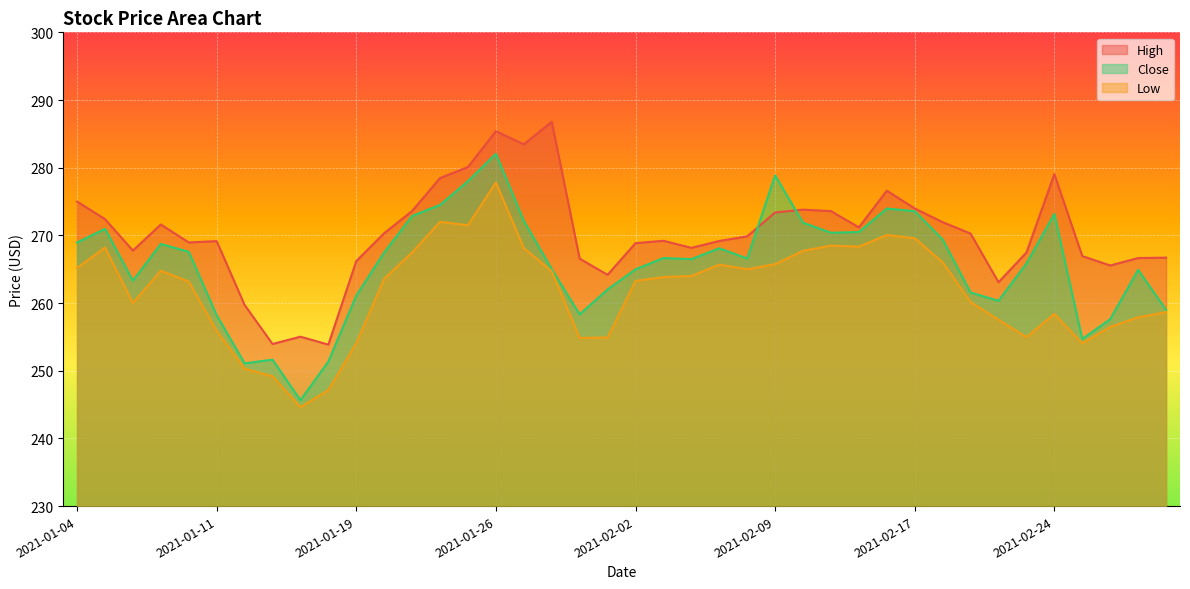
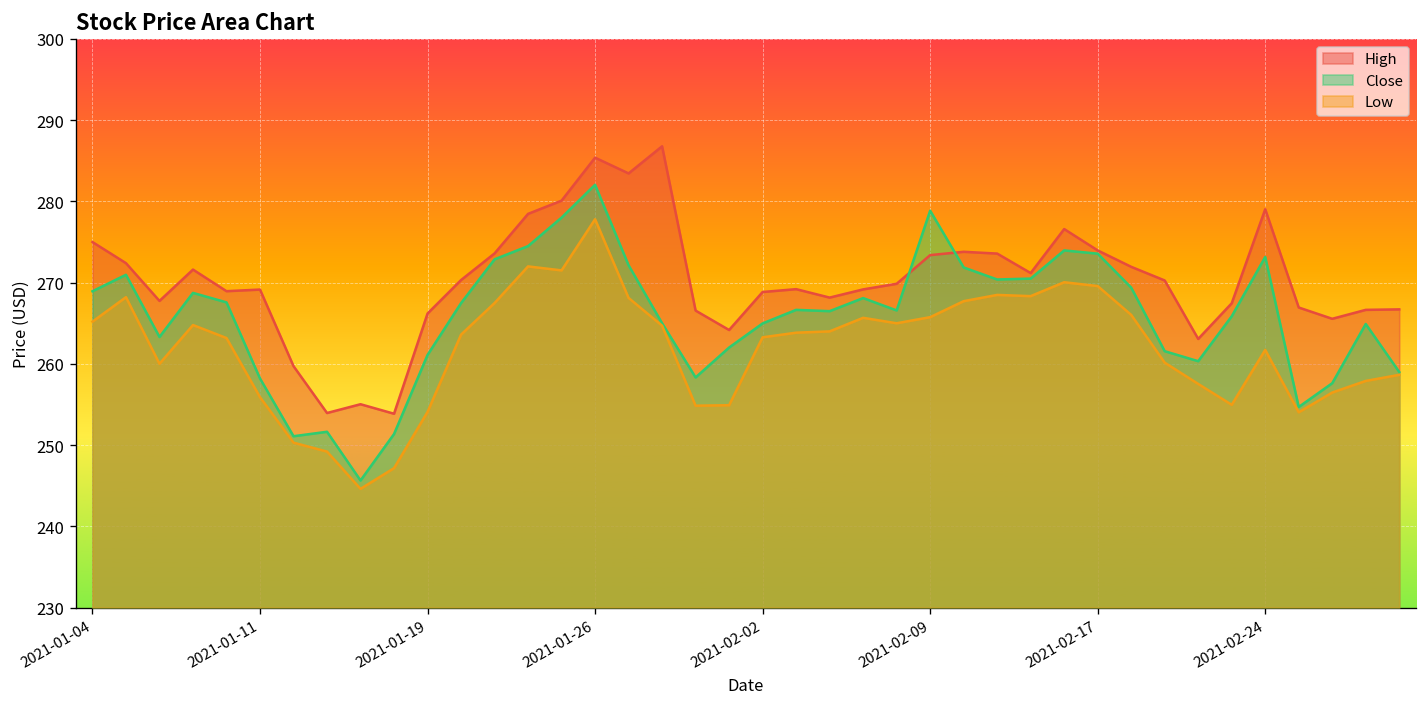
  {
    "High": {
      "2021-01-04": 275,
      "2021-01-11": 269,
      "2021-01-19": 266,
      "2021-01-26": 285,
      "2021-02-02": 269,
      "2021-02-09": 273,
      "2021-02-17": 274,
      "2021-02-24": 279
    },
    "Close": {
      "2021-01-04": 269,
      "2021-01-11": 258,
      "2021-01-19": 261,
      "2021-01-26": 282,
      "2021-02-02": 265,
      "2021-02-09": 279,
      "2021-02-17": 274,
      "2021-02-24": 273
    },
    "Low": {
      "2021-01-04": 265,
      "2021-01-11": 256,
      "2021-01-19": 254,
      "2021-01-26": 278,
      "2021-02-02": 263,
      "2021-02-09": 266,
      "2021-02-17": 270,
-     "2021-02-24": 258
+     "2021-02-24": 262
    }
  }
